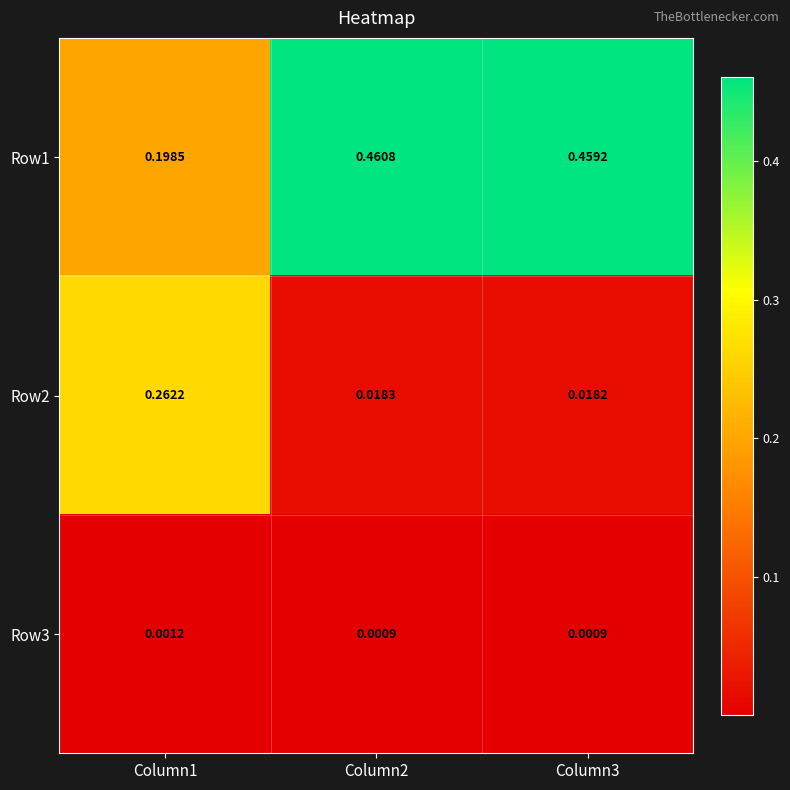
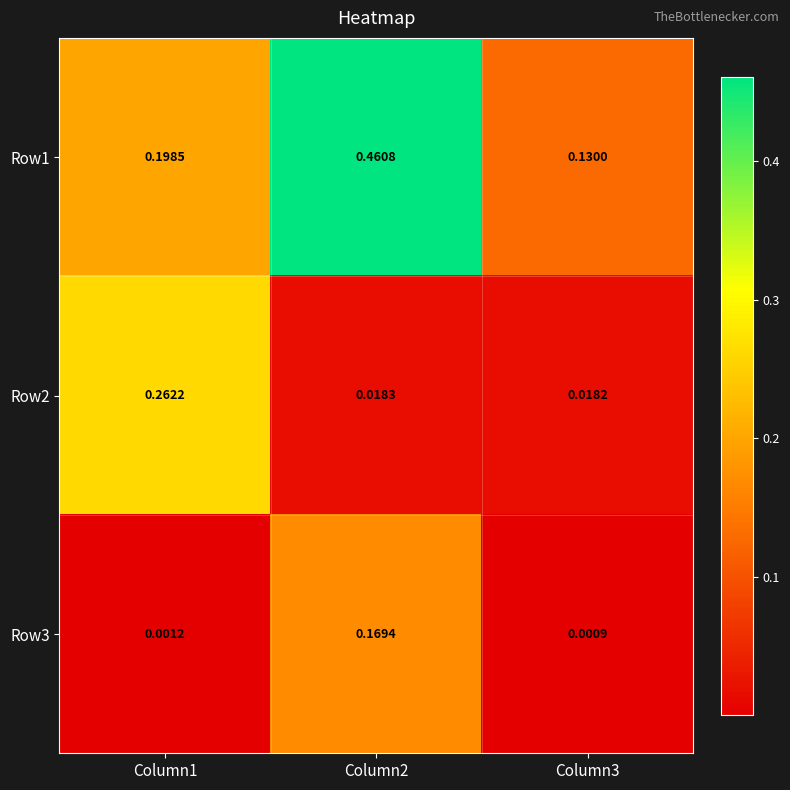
  {
    "Row1": {
      "Column1": 0.1985,
      "Column2": 0.4608,
-     "Column3": 0.4592
+     "Column3": 0.1300
    },
    "Row2": {
      "Column1": 0.2622,
      "Column2": 0.0183,
      "Column3": 0.0182
    },
    "Row3": {
      "Column1": 0.0012,
-     "Column2": 0.0009,
+     "Column2": 0.1694,
      "Column3": 0.0009
    }
  }
